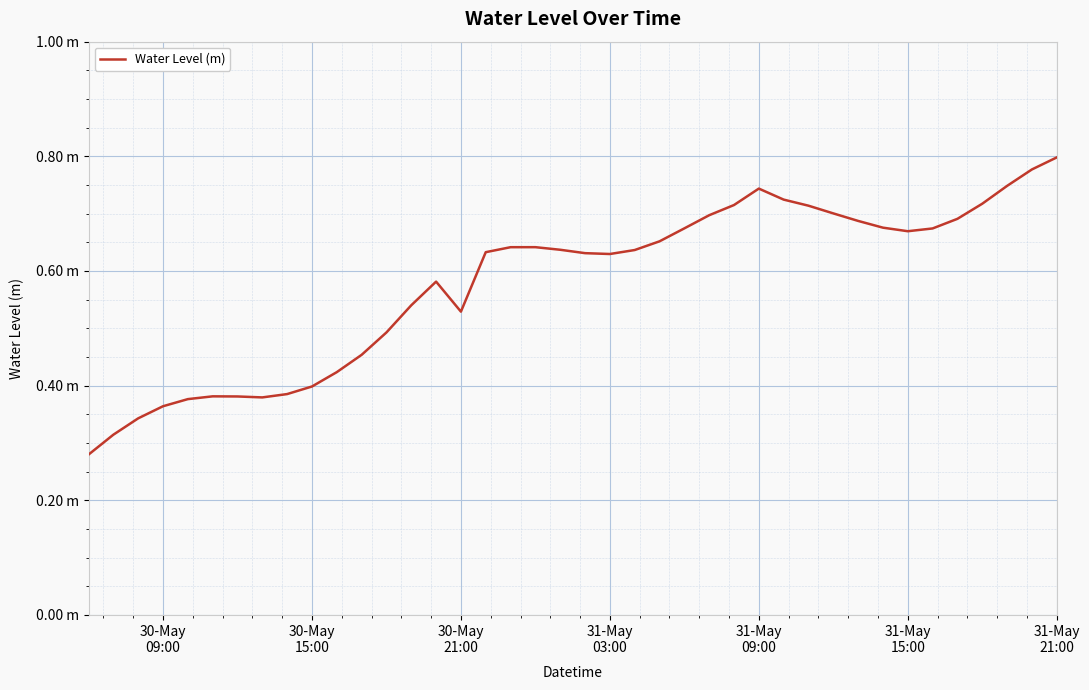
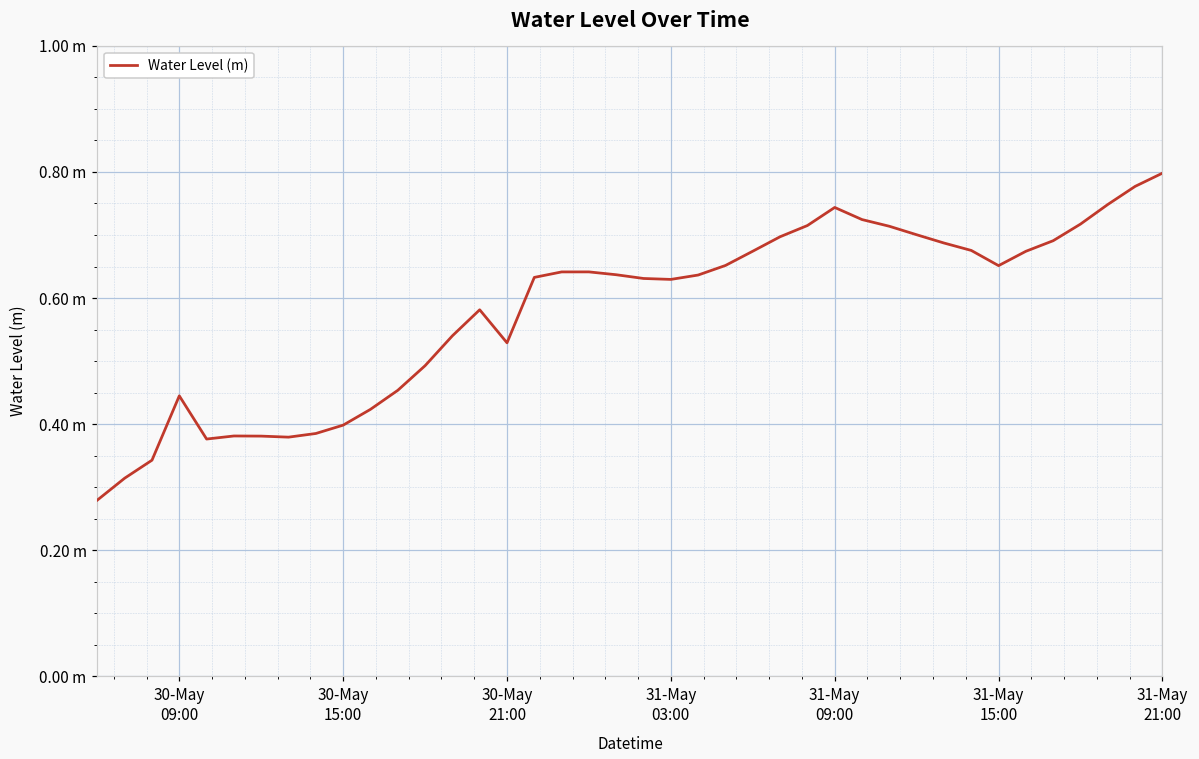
  {
-   "30-May 09:00": "0.36 m",
+   "30-May 09:00": "0.44 m",
    "30-May 15:00": "0.40 m",
    "30-May 21:00": "0.53 m",
    "31-May 03:00": "0.63 m",
    "31-May 09:00": "0.74 m",
-   "31-May 15:00": "0.67 m",
+   "31-May 15:00": "0.65 m",
    "31-May 21:00": "0.80 m"
  }
